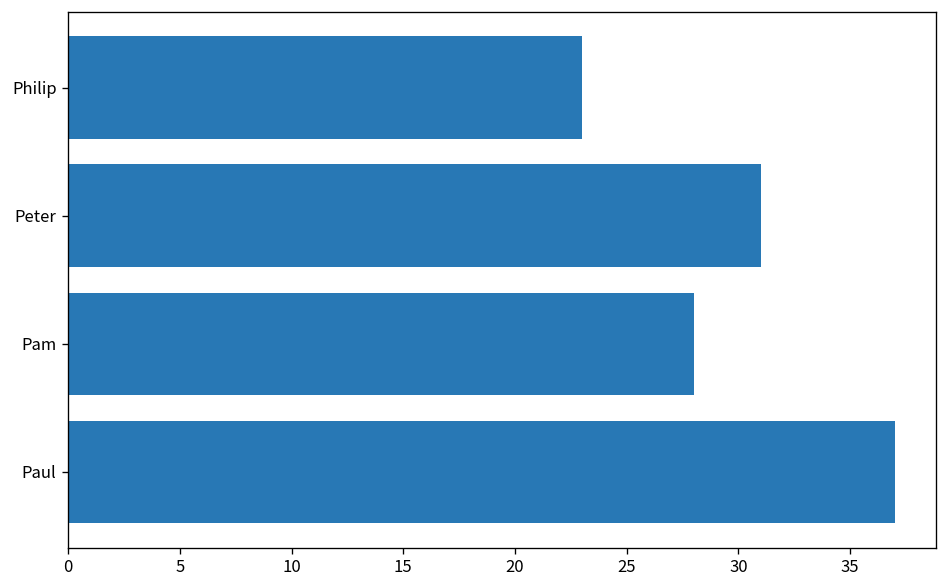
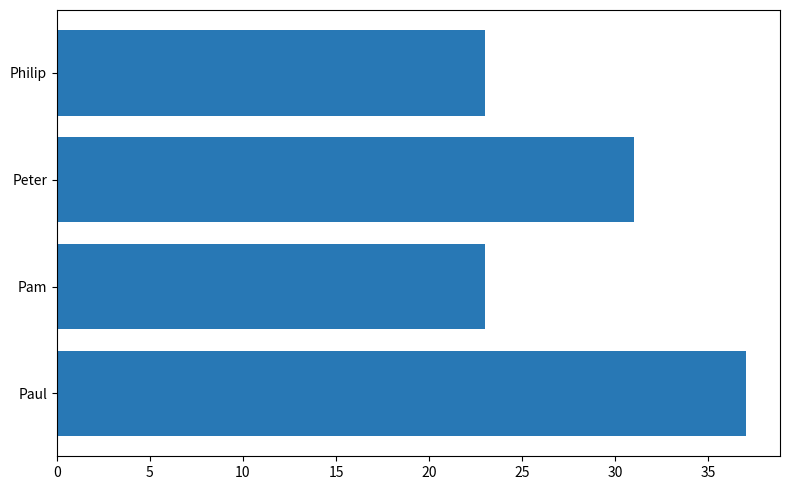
  {
    "Philip": 23,
    "Peter": 31,
-   "Pam": 28,
+   "Pam": 23,
    "Paul": 37
  }
